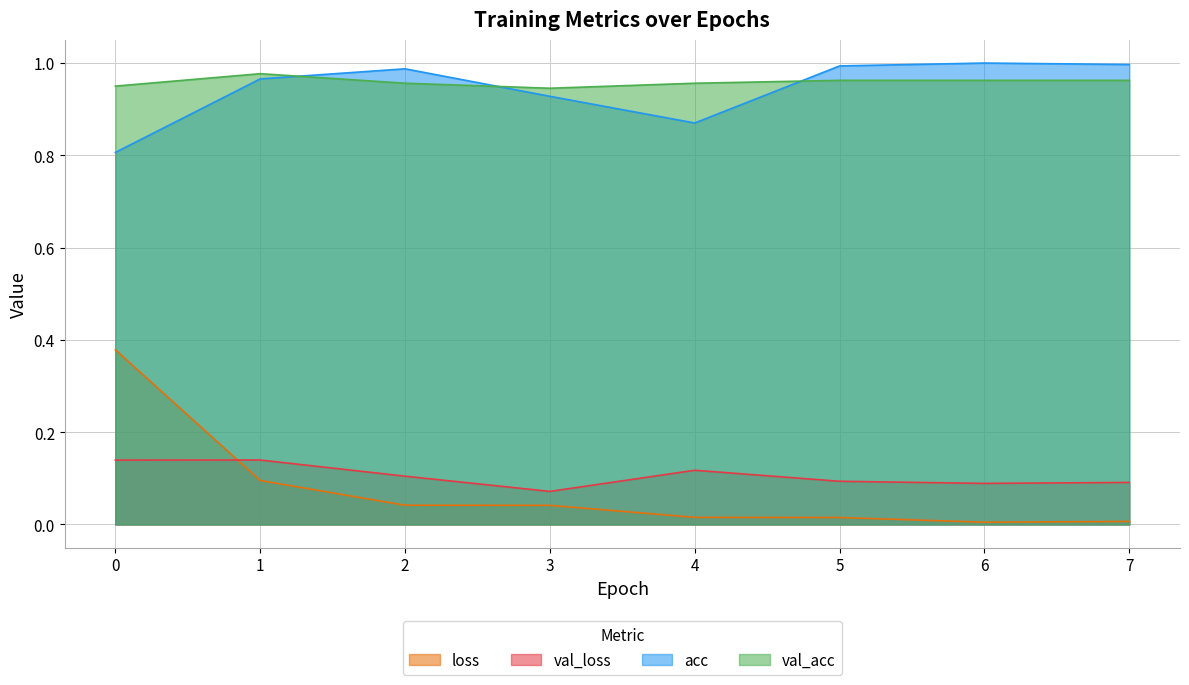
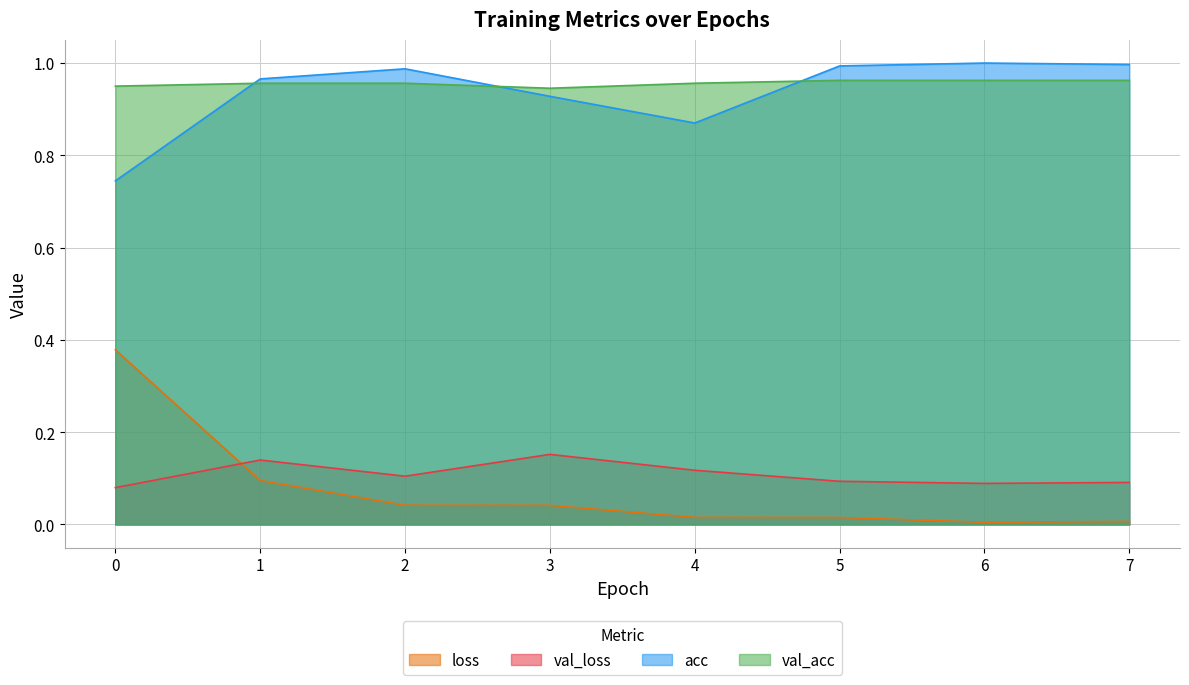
  {
    "loss": {
      "0": 0.38,
      "1": 0.10,
      "2": 0.04,
      "3": 0.04,
      "4": 0.02,
      "5": 0.02,
      "6": 0.00,
      "7": 0.01
    },
    "val_loss": {
-     "0": 0.14,
+     "0": 0.08,
      "1": 0.14,
      "2": 0.10,
-     "3": 0.07,
+     "3": 0.15,
      "4": 0.12,
      "5": 0.09,
      "6": 0.09,
      "7": 0.09
    },
    "acc": {
-     "0": 0.81,
+     "0": 0.74,
      "1": 0.97,
      "2": 0.99,
      "3": 0.93,
      "4": 0.87,
      "5": 0.99,
      "6": 1.00,
      "7": 1.00
    },
    "val_acc": {
      "0": 0.95,
-     "1": 0.98,
+     "1": 0.96,
      "2": 0.96,
      "3": 0.95,
      "4": 0.96,
      "5": 0.96,
      "6": 0.96,
      "7": 0.96
    }
  }
